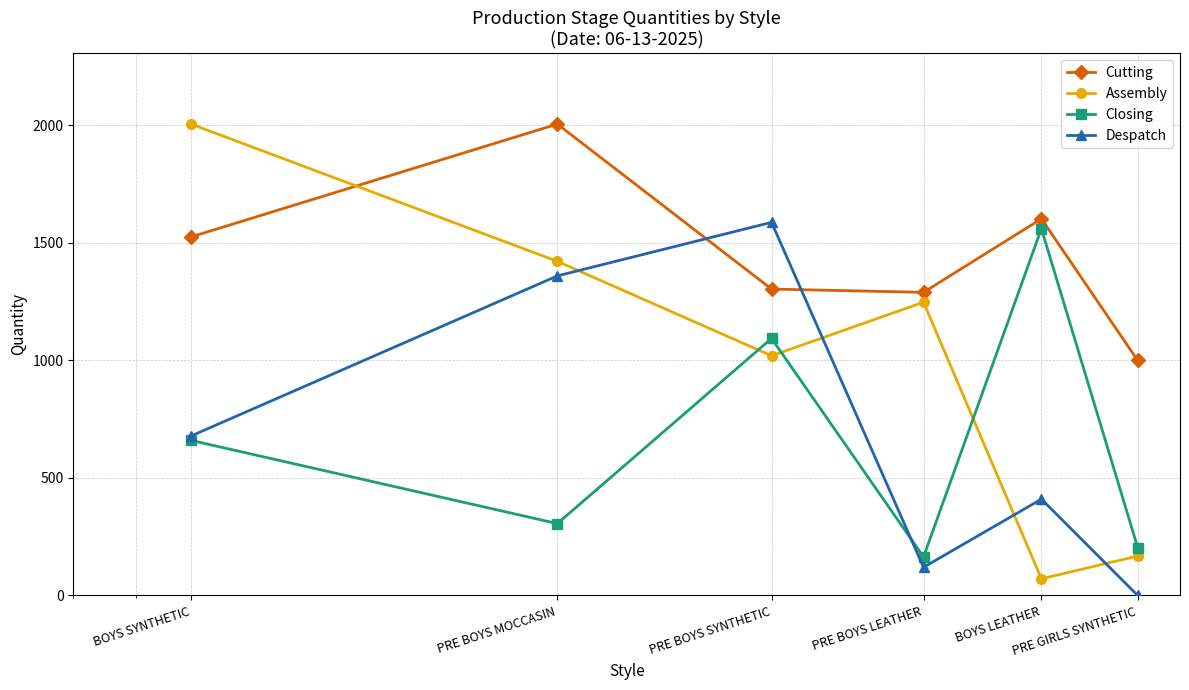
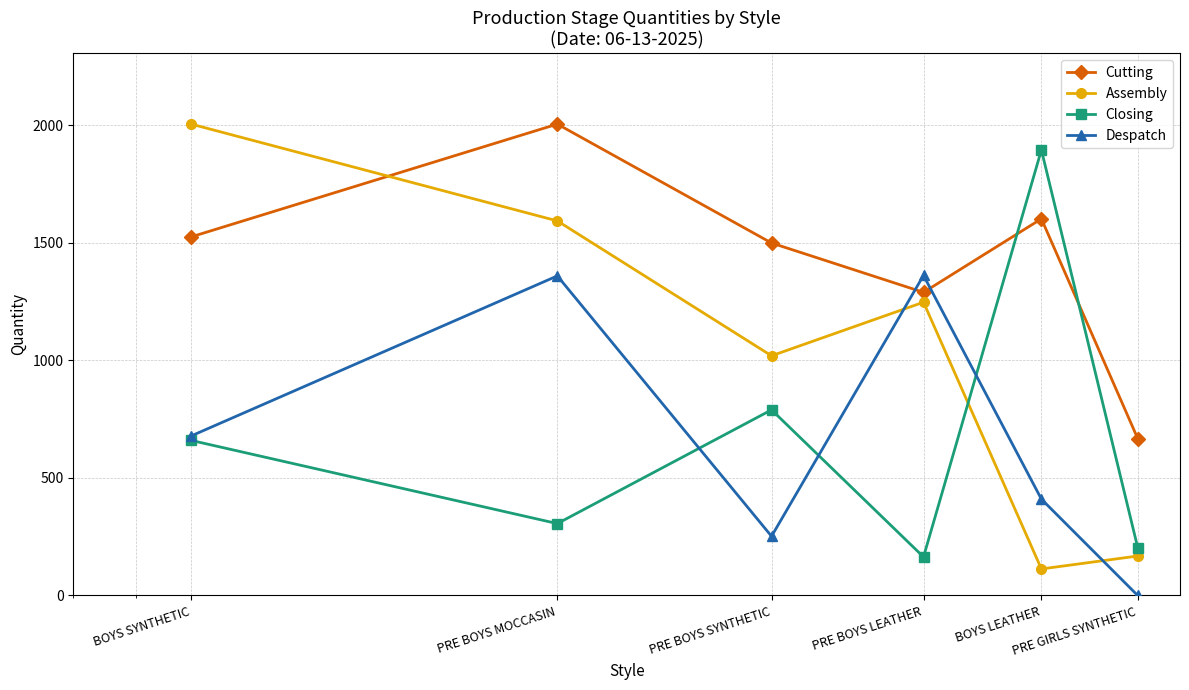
  {
    "Cutting": {
      "BOYS SYNTHETIC": 1530,
      "PRE BOYS MOCCASIN": 2010,
-     "PRE BOYS SYNTHETIC": 1300,
+     "PRE BOYS SYNTHETIC": 1500,
      "PRE BOYS LEATHER": 1290,
      "BOYS LEATHER": 1600,
-     "PRE GIRLS SYNTHETIC": 1000
+     "PRE GIRLS SYNTHETIC": 670
    },
    "Assembly": {
      "BOYS SYNTHETIC": 2010,
-     "PRE BOYS MOCCASIN": 1420,
+     "PRE BOYS MOCCASIN": 1590,
      "PRE BOYS SYNTHETIC": 1020,
      "PRE BOYS LEATHER": 1250,
-     "BOYS LEATHER": 70,
+     "BOYS LEATHER": 110,
      "PRE GIRLS SYNTHETIC": 170
    },
    "Closing": {
      "BOYS SYNTHETIC": 660,
      "PRE BOYS MOCCASIN": 310,
-     "PRE BOYS SYNTHETIC": 1090,
+     "PRE BOYS SYNTHETIC": 790,
      "PRE BOYS LEATHER": 160,
-     "BOYS LEATHER": 1560,
+     "BOYS LEATHER": 1900,
      "PRE GIRLS SYNTHETIC": 200
    },
    "Despatch": {
      "BOYS SYNTHETIC": 680,
      "PRE BOYS MOCCASIN": 1360,
-     "PRE BOYS SYNTHETIC": 1590,
-     "PRE BOYS LEATHER": 120,
+     "PRE BOYS SYNTHETIC": 250,
+     "PRE BOYS LEATHER": 1360,
      "BOYS LEATHER": 410,
      "PRE GIRLS SYNTHETIC": 0
    }
  }
